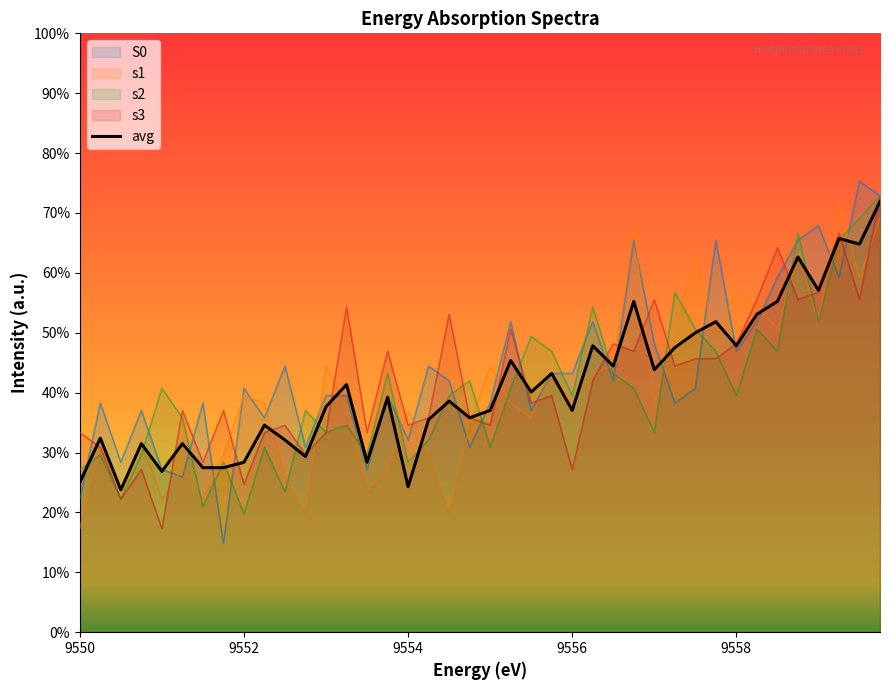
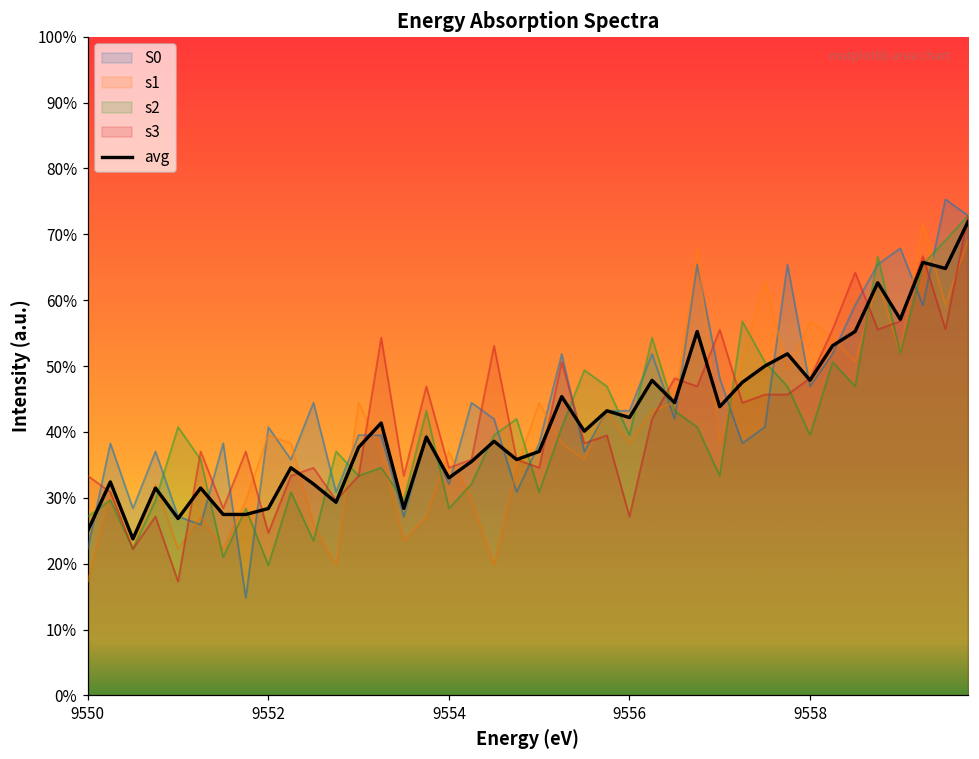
  {
    "avg": {
      "9550": "25%",
      "9552": "28%",
-     "9554": "24%",
-     "9556": "37%"
+     "9554": "33%",
+     "9556": "42%"
    }
  }
